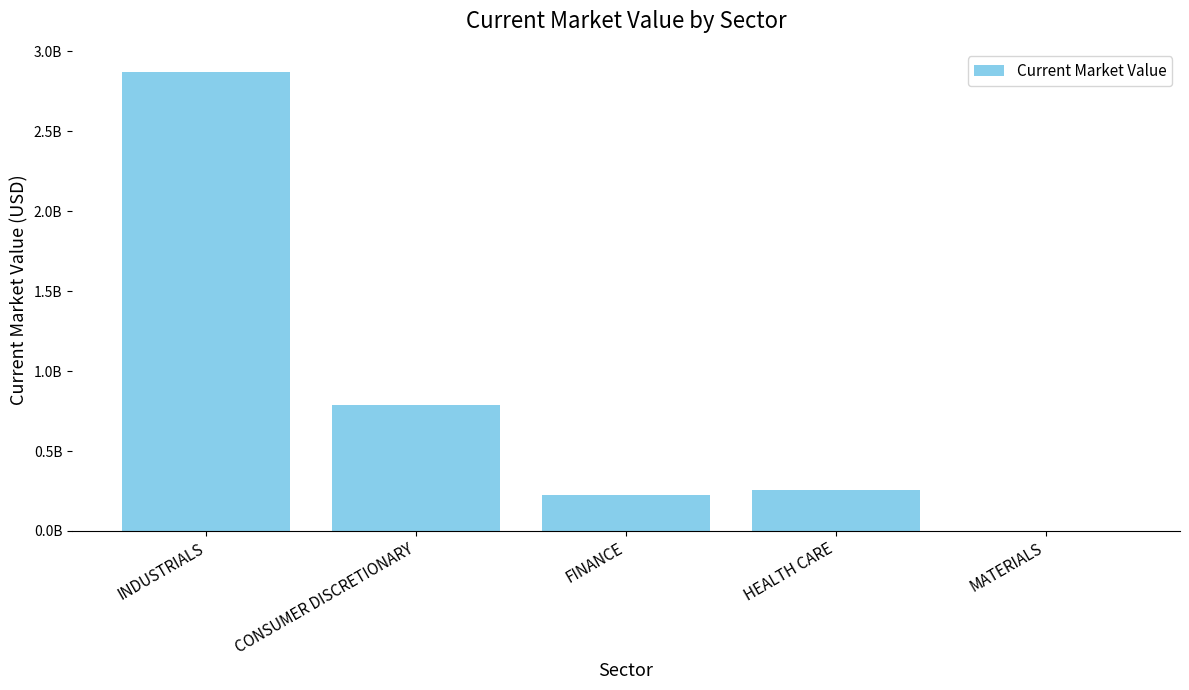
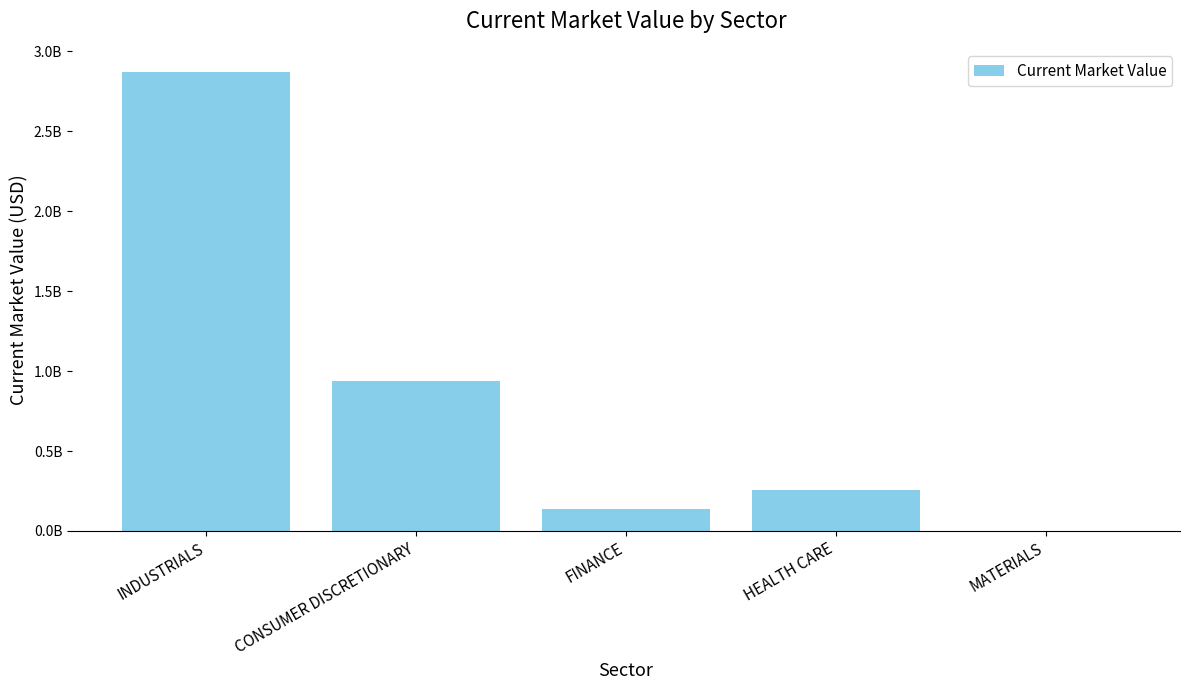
  {
    "INDUSTRIALS": 2870000000,
-   "CONSUMER DISCRETIONARY": 790000000,
-   "FINANCE": 220000000,
+   "CONSUMER DISCRETIONARY": 940000000,
+   "FINANCE": 140000000,
    "HEALTH CARE": 260000000
  }
